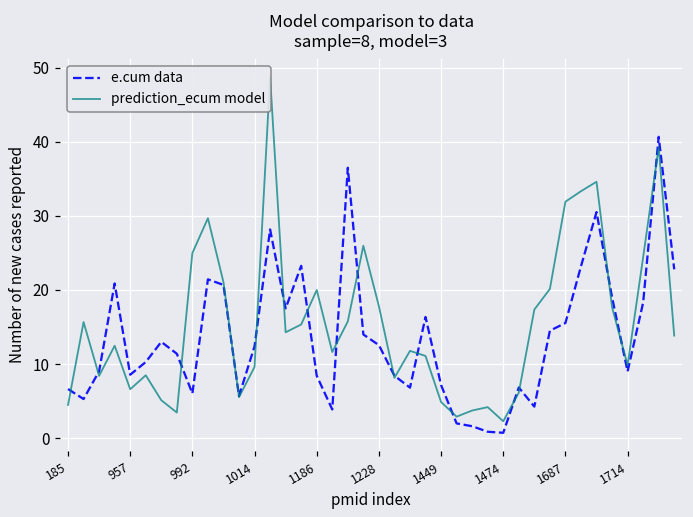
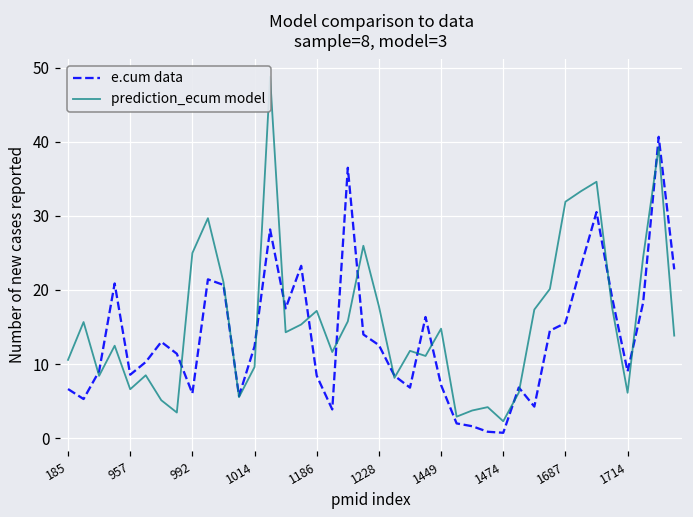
  {
    "e.cum data": {
      "185": 7,
      "957": 9,
      "992": 6,
      "1014": 12,
      "1186": 8,
      "1228": 13,
      "1449": 7,
      "1474": 1,
      "1687": 16,
      "1714": 9
    },
    "prediction_ecum model": {
-     "185": 4,
+     "185": 11,
      "957": 7,
      "992": 25,
      "1014": 10,
-     "1186": 20,
+     "1186": 17,
      "1228": 18,
-     "1449": 5,
+     "1449": 15,
      "1474": 2,
      "1687": 32,
-     "1714": 10
+     "1714": 6
    }
  }
